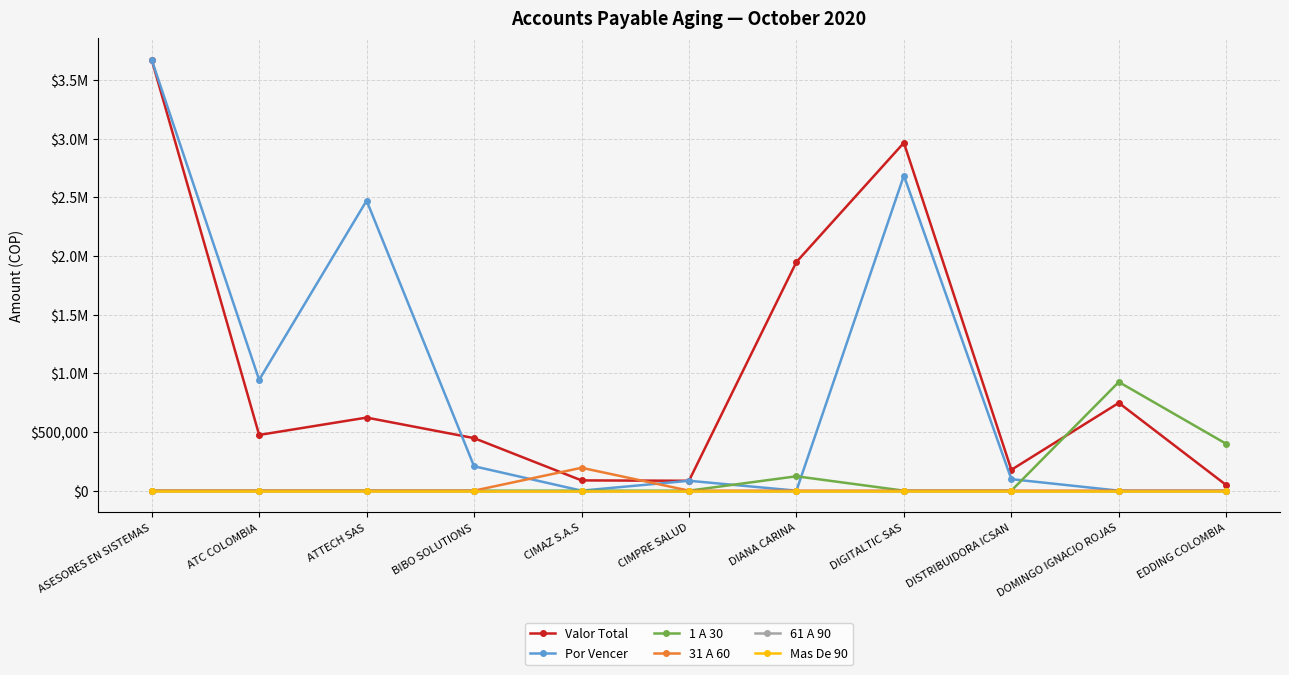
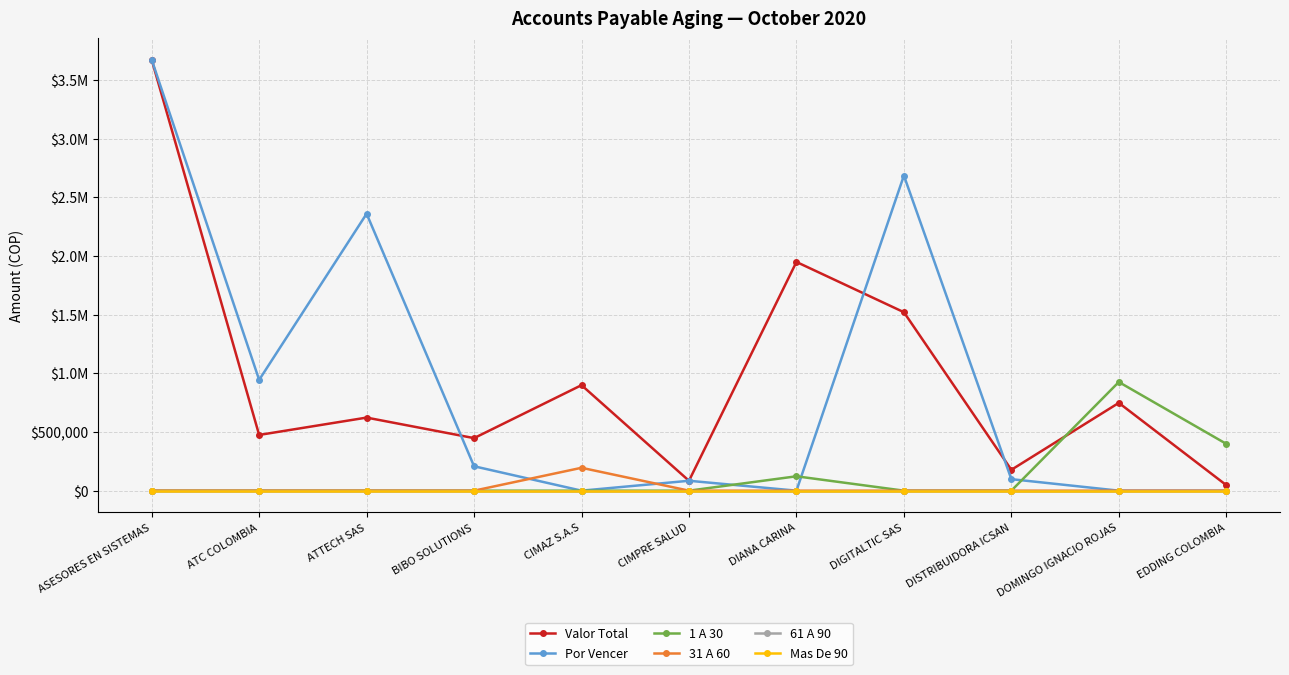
  {
    "Valor Total": {
      "ATC COLOMBIA": "$470,000",
      "ATTECH SAS": "$620,000",
      "BIBO SOLUTIONS": "$450,000",
-     "CIMAZ S.A.S": "$90,000",
+     "CIMAZ S.A.S": "$900,000",
      "DIANA CARINA": "$1,950,000",
-     "DIGITALTIC SAS": "$2,960,000",
+     "DIGITALTIC SAS": "$1,520,000",
      "DISTRIBUIDORA ICSAN": "$180,000",
      "DOMINGO IGNACIO ROJAS": "$750,000",
      "EDDING COLOMBIA": "$50,000"
    },
    "Por Vencer": {
      "ATC COLOMBIA": "$940,000",
-     "ATTECH SAS": "$2,470,000",
+     "ATTECH SAS": "$2,360,000",
      "BIBO SOLUTIONS": "$210,000",
      "DIGITALTIC SAS": "$2,680,000",
      "DISTRIBUIDORA ICSAN": "$100,000"
    },
    "1 A 30": {
      "DIANA CARINA": "$120,000",
      "DOMINGO IGNACIO ROJAS": "$930,000",
      "EDDING COLOMBIA": "$400,000"
    },
    "31 A 60": {
      "CIMAZ S.A.S": "$190,000"
    }
  }
